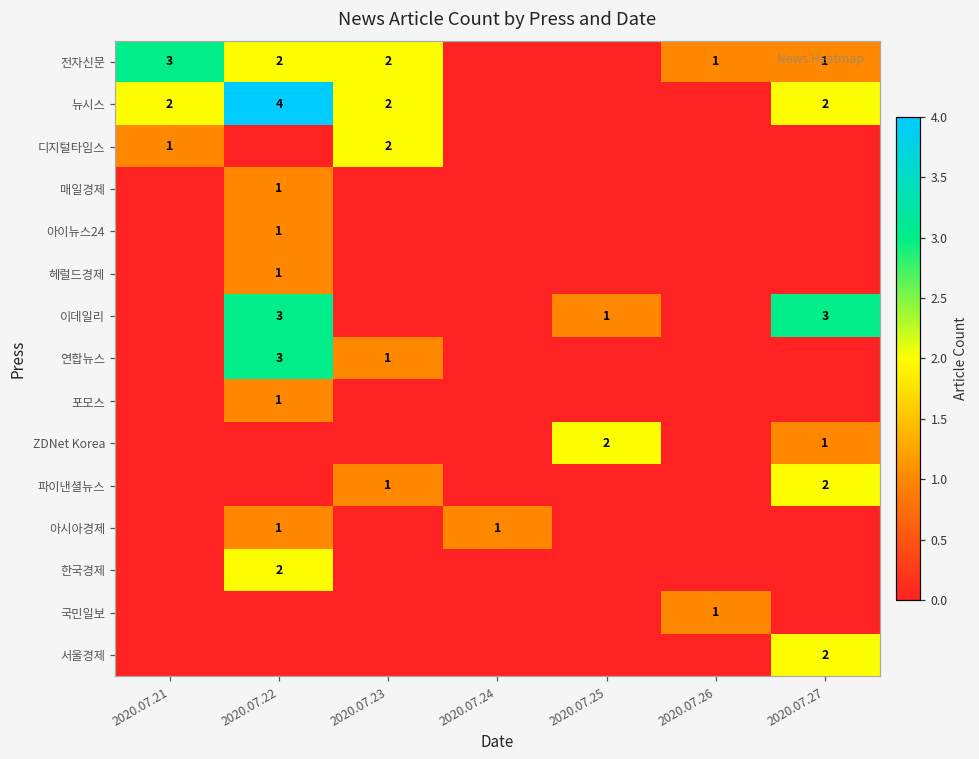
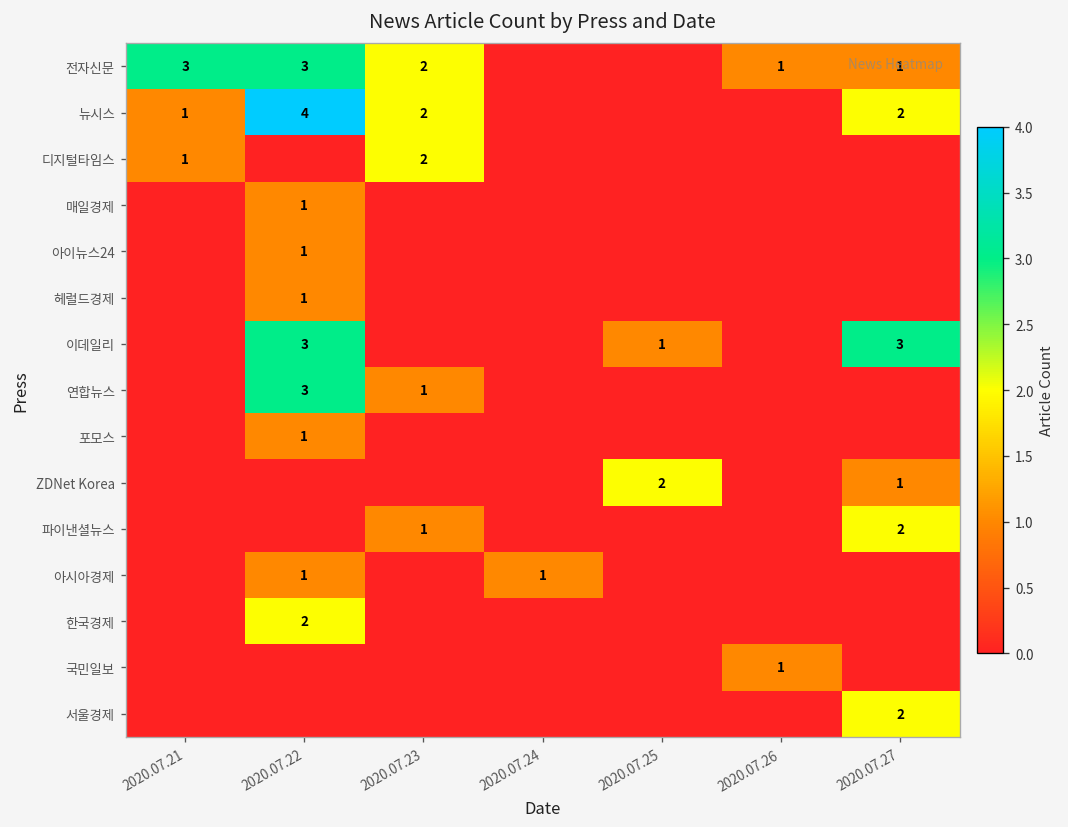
  {
    "전자신문": {
      "2020.07.21": 3,
-     "2020.07.22": 2,
+     "2020.07.22": 3,
      "2020.07.23": 2,
      "2020.07.26": 1
    },
    "뉴시스": {
-     "2020.07.21": 2,
+     "2020.07.21": 1,
      "2020.07.22": 4,
      "2020.07.23": 2,
      "2020.07.27": 2
    },
    "디지털타임스": {
      "2020.07.21": 1,
      "2020.07.23": 2
    },
    "매일경제": {
      "2020.07.22": 1
    },
    "아이뉴스24": {
      "2020.07.22": 1
    },
    "헤럴드경제": {
      "2020.07.22": 1
    },
    "이데일리": {
      "2020.07.22": 3,
      "2020.07.25": 1,
      "2020.07.27": 3
    },
    "연합뉴스": {
      "2020.07.22": 3,
      "2020.07.23": 1
    },
    "포모스": {
      "2020.07.22": 1
    },
    "ZDNet Korea": {
      "2020.07.25": 2,
      "2020.07.27": 1
    },
    "파이낸셜뉴스": {
      "2020.07.23": 1,
      "2020.07.27": 2
    },
    "아시아경제": {
      "2020.07.22": 1,
      "2020.07.24": 1
    },
    "한국경제": {
      "2020.07.22": 2
    },
    "국민일보": {
      "2020.07.26": 1
    },
    "서울경제": {
      "2020.07.27": 2
    }
  }
